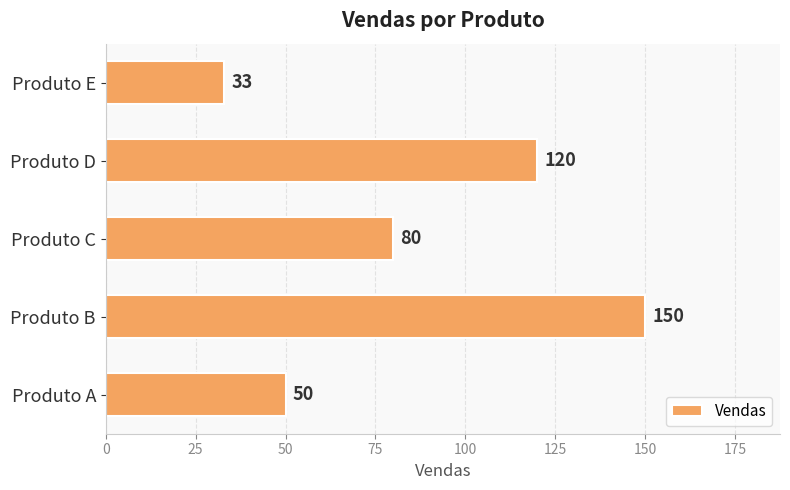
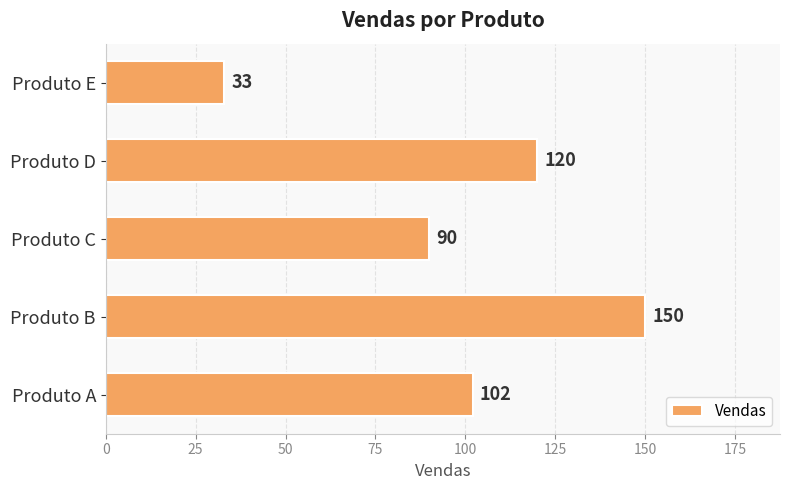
  {
    "Produto E": 33,
    "Produto D": 120,
-   "Produto C": 80,
+   "Produto C": 90,
    "Produto B": 150,
-   "Produto A": 50
+   "Produto A": 102
  }
